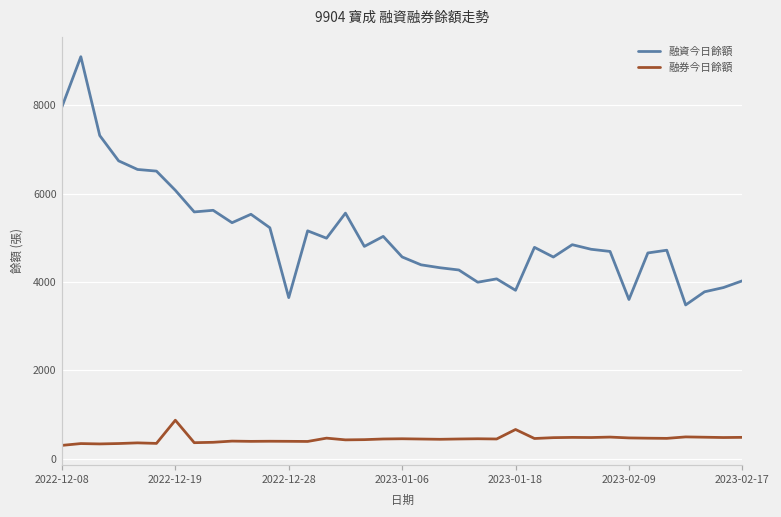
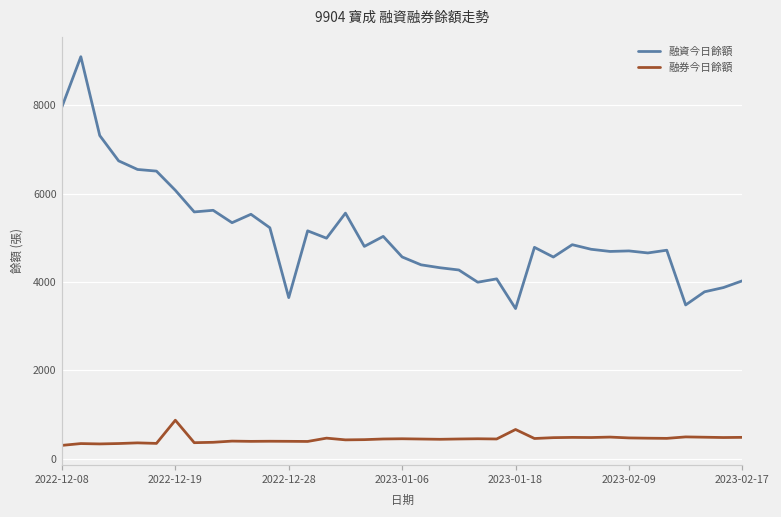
  {
    "融資今日餘額": {
      "2022-12-08": 8000,
      "2022-12-19": 6100,
      "2022-12-28": 3600,
      "2023-01-06": 4600,
-     "2023-01-18": 3800,
-     "2023-02-09": 3600,
+     "2023-01-18": 3400,
+     "2023-02-09": 4700,
      "2023-02-17": 4000
    },
    "融券今日餘額": {
      "2022-12-08": 300,
      "2022-12-19": 900,
      "2022-12-28": 400,
      "2023-01-06": 500,
      "2023-01-18": 700,
      "2023-02-09": 500,
      "2023-02-17": 500
    }
  }
